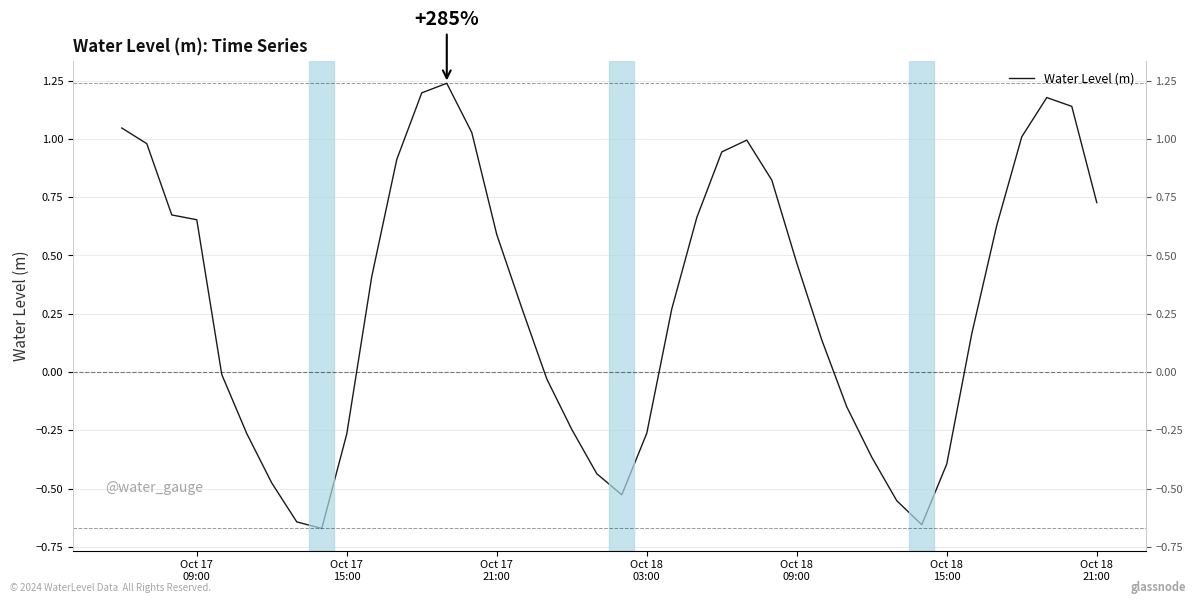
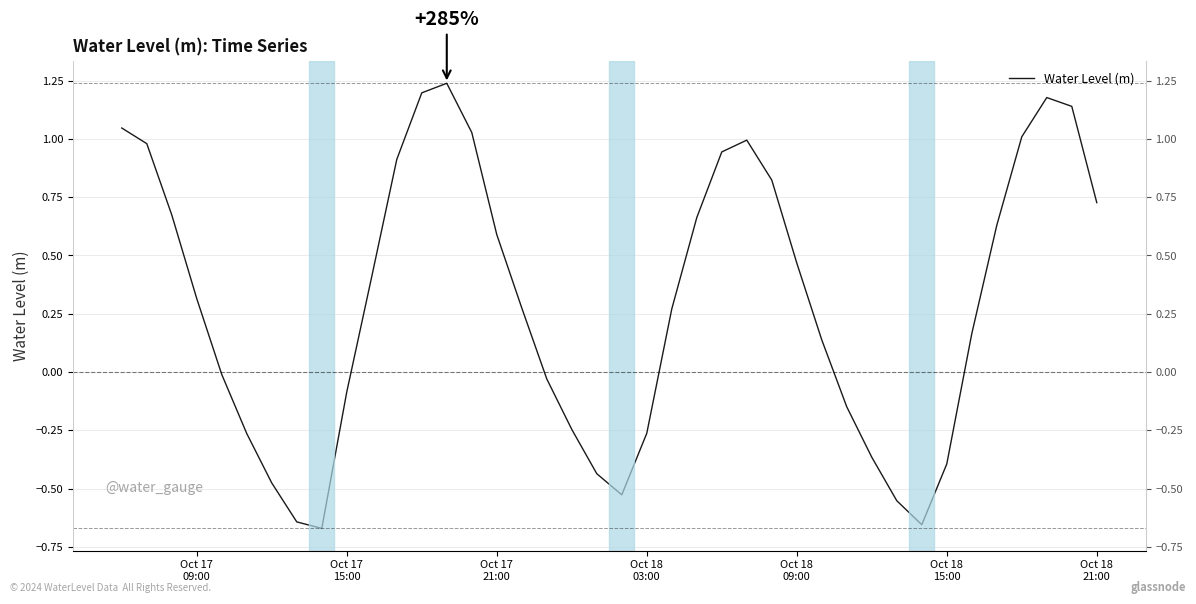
  {
-   "Oct 17 09:00": 0.65,
-   "Oct 17 15:00": -0.26,
+   "Oct 17 09:00": 0.31,
+   "Oct 17 15:00": -0.08,
    "Oct 17 21:00": 0.59,
    "Oct 18 03:00": -0.26,
    "Oct 18 09:00": 0.47,
    "Oct 18 15:00": -0.39,
    "Oct 18 21:00": 0.73
  }
